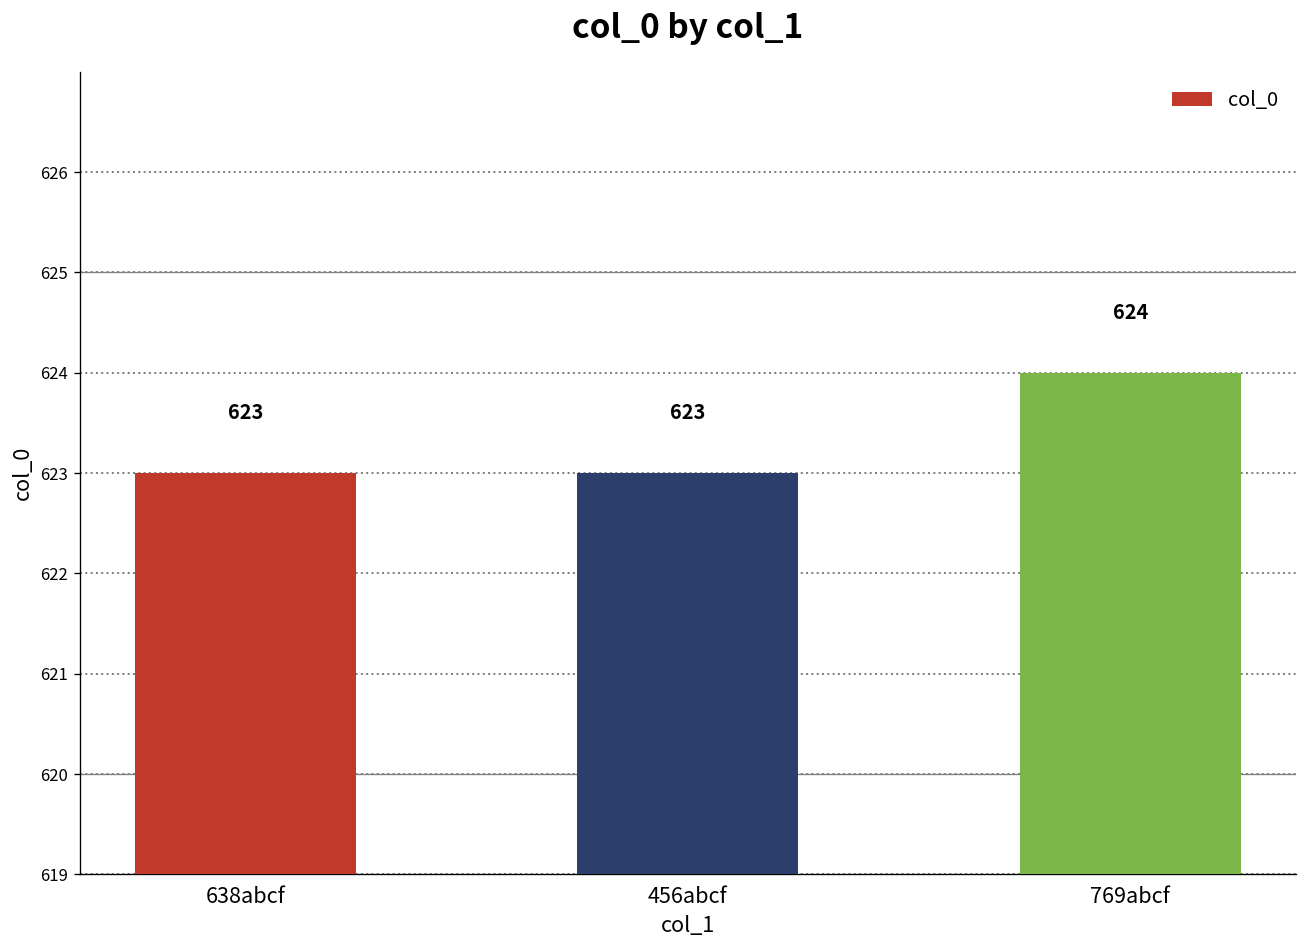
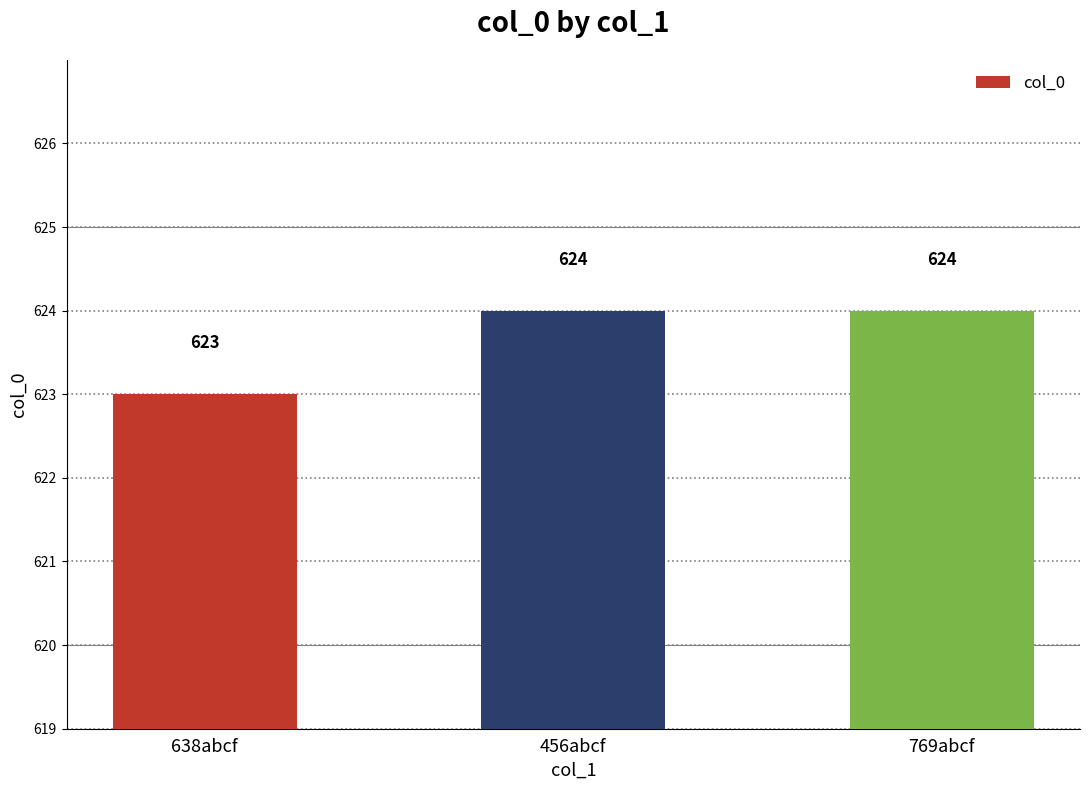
  {
-   "456abcf": 623
+   "456abcf": 624
  }
